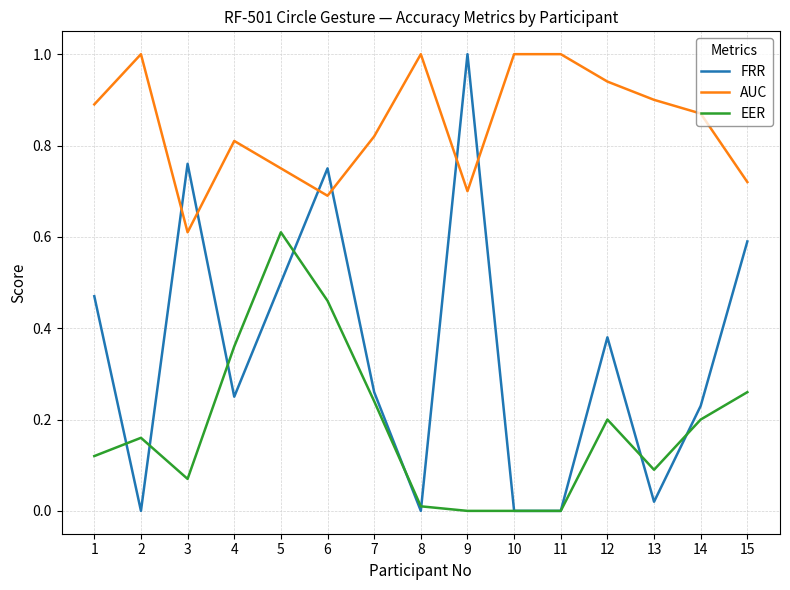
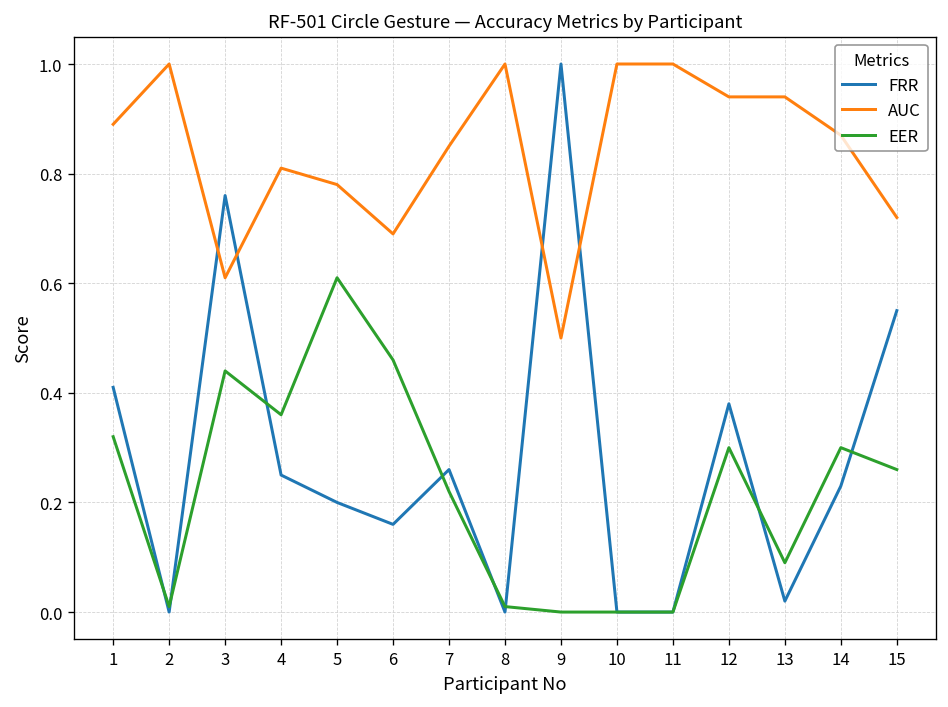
  {
    "FRR": {
-     "1": 0.47,
+     "1": 0.41,
      "2": 0.00,
      "3": 0.76,
      "4": 0.25,
-     "5": 0.5,
-     "6": 0.75,
+     "5": 0.2,
+     "6": 0.16,
      "7": 0.26,
      "8": 0.00,
      "9": 1.00,
      "12": 0.38,
      "13": 0.02,
      "14": 0.23,
-     "15": 0.59
+     "15": 0.55
    },
    "AUC": {
      "1": 0.89,
      "2": 1.00,
      "3": 0.61,
      "4": 0.81,
-     "5": 0.75,
+     "5": 0.78,
      "6": 0.69,
-     "7": 0.82,
+     "7": 0.85,
      "8": 1.00,
-     "9": 0.7,
+     "9": 0.5,
      "10": 1.00,
      "11": 1.00,
      "12": 0.94,
-     "13": 0.90,
+     "13": 0.94,
      "15": 0.72
    },
    "EER": {
-     "1": 0.12,
-     "2": 0.16,
-     "3": 0.07,
+     "1": 0.32,
+     "2": 0.01,
+     "3": 0.44,
      "4": 0.36,
      "5": 0.61,
      "6": 0.46,
-     "7": 0.24,
+     "7": 0.22,
      "8": 0.01,
      "9": 0.00,
-     "12": 0.2,
+     "12": 0.3,
      "13": 0.09,
-     "14": 0.2,
+     "14": 0.3,
      "15": 0.26
    }
  }
